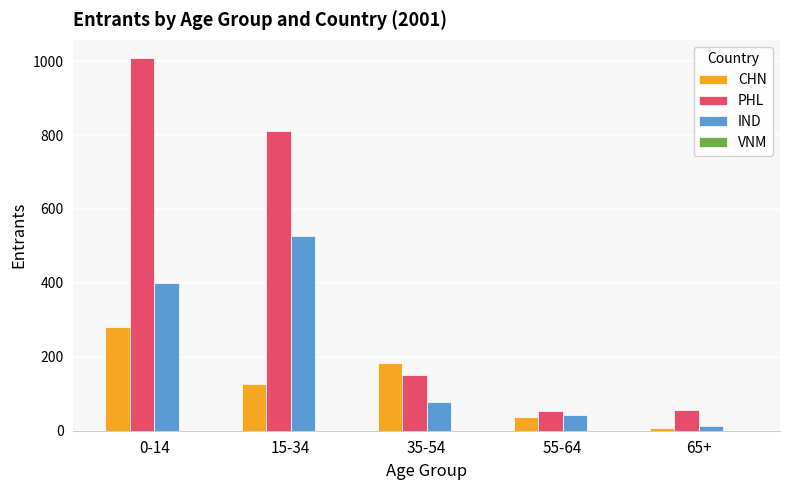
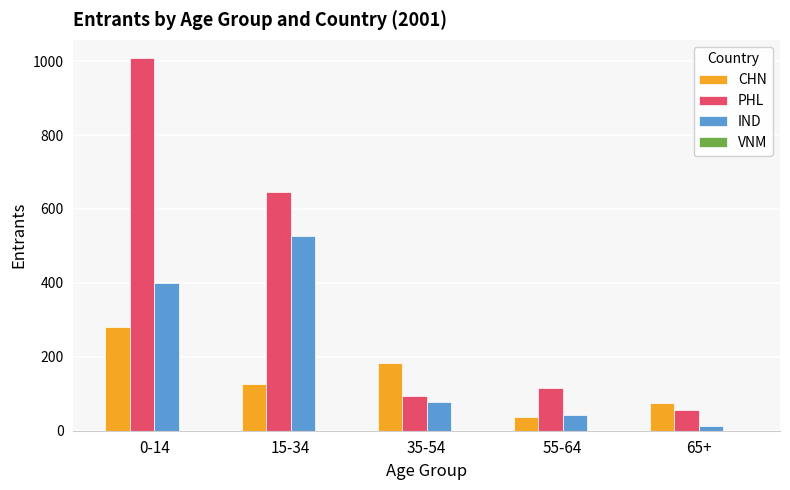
  {
    "CHN": {
      "0-14": 280,
      "15-34": 130,
      "35-54": 180,
      "55-64": 40,
-     "65+": 10
+     "65+": 80
    },
    "PHL": {
      "0-14": 1010,
-     "15-34": 810,
-     "35-54": 150,
-     "55-64": 50,
+     "15-34": 650,
+     "35-54": 90,
+     "55-64": 110,
      "65+": 60
    },
    "IND": {
      "0-14": 400,
      "15-34": 530,
      "35-54": 80,
      "55-64": 40,
      "65+": 10
    },
    "VNM": {
      "0-14": 0,
      "15-34": 0,
      "35-54": 0,
      "55-64": 0,
      "65+": 0
    }
  }
